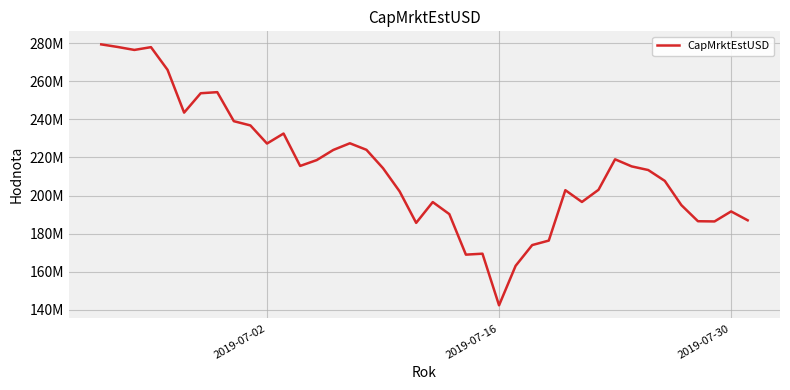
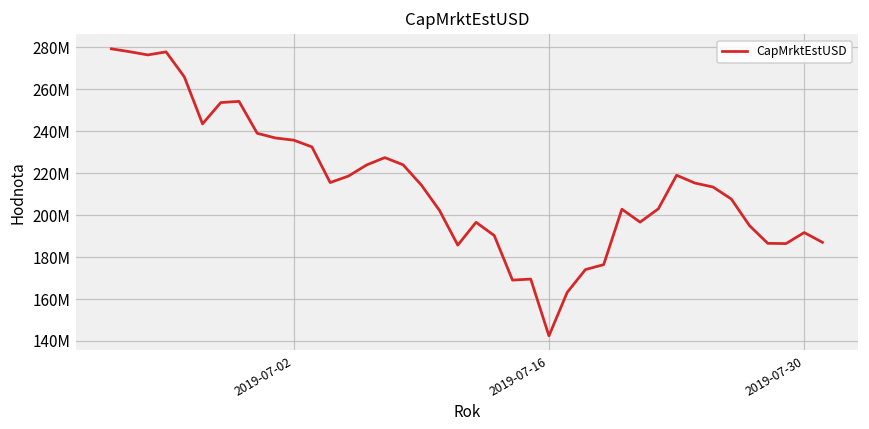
  {
-   "2019-07-02": 227000000,
+   "2019-07-02": 236000000,
    "2019-07-16": 142000000,
    "2019-07-30": 192000000
  }
